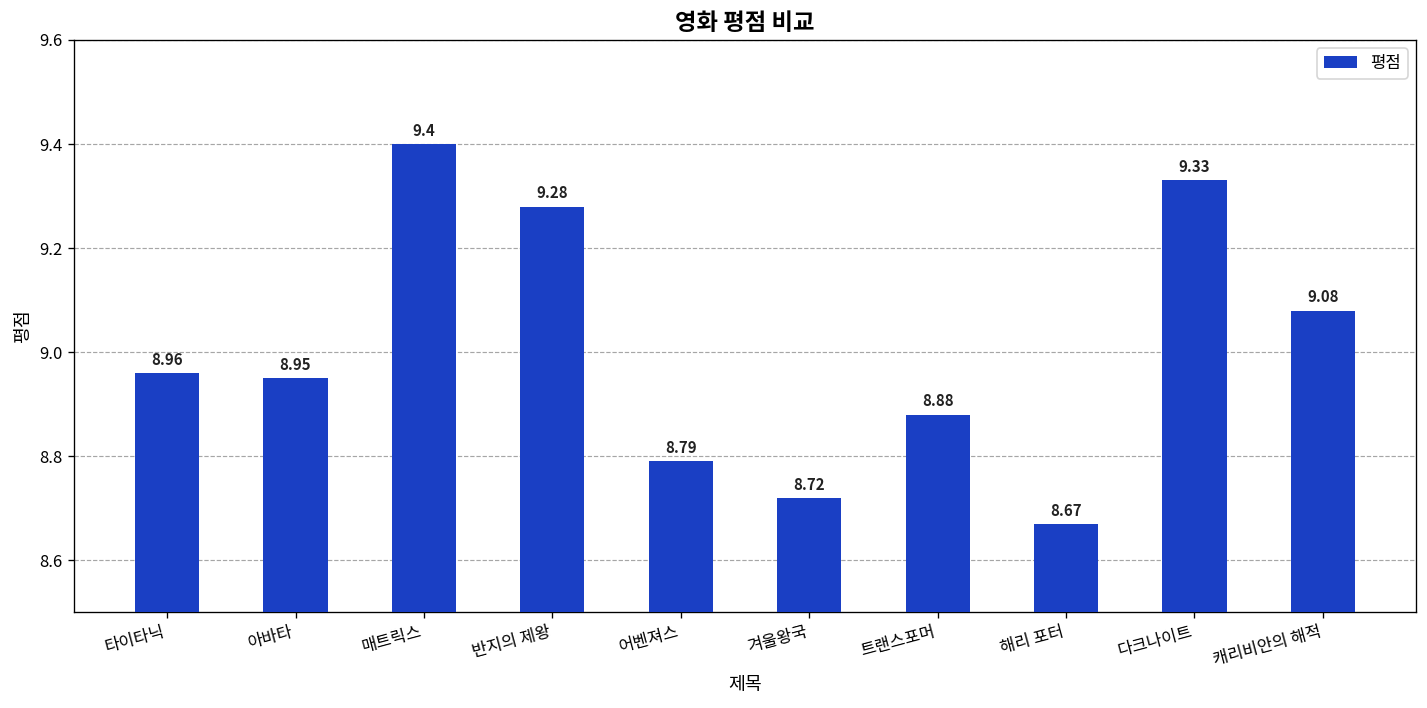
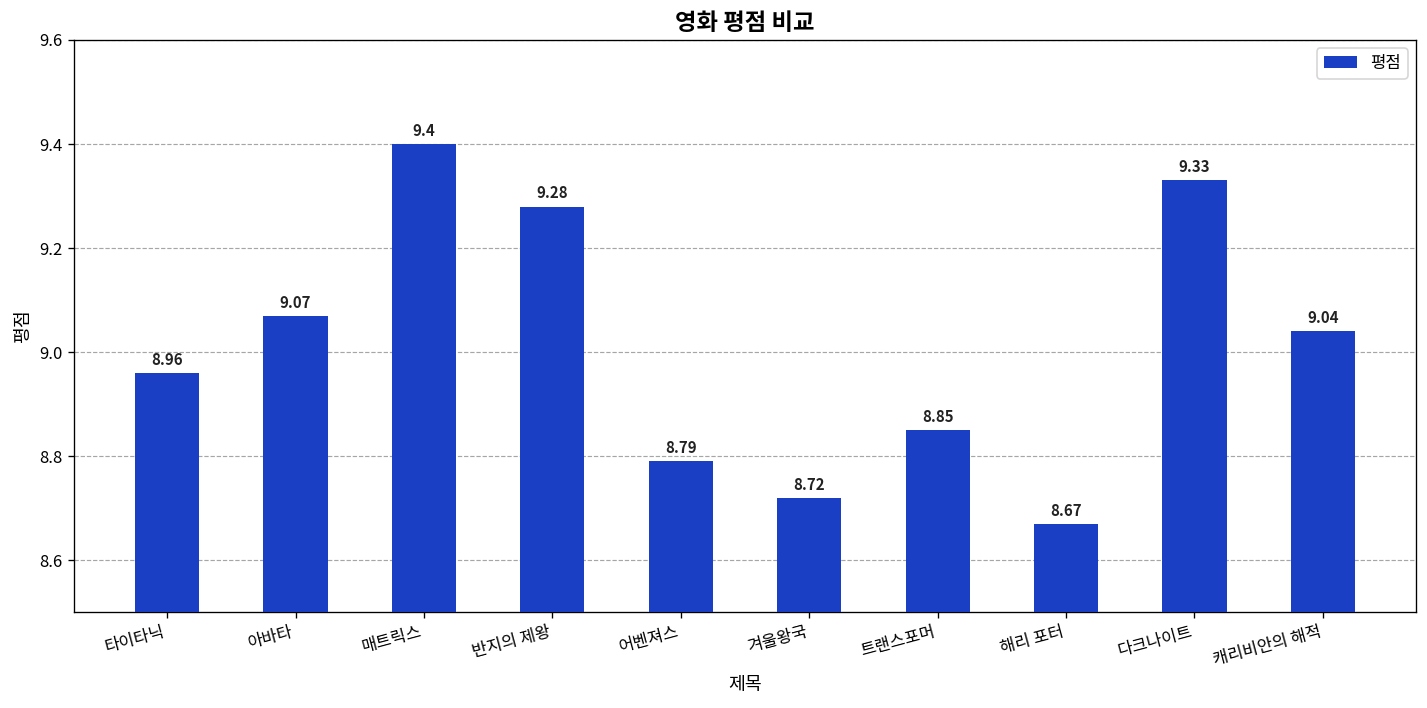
  {
    "타이타닉": 8.96,
-   "아바타": 8.95,
+   "아바타": 9.07,
    "매트릭스": 9.4,
    "반지의 제왕": 9.28,
    "어벤져스": 8.79,
    "겨울왕국": 8.72,
-   "트랜스포머": 8.88,
+   "트랜스포머": 8.85,
    "해리 포터": 8.67,
    "다크나이트": 9.33,
-   "캐리비안의 해적": 9.08
+   "캐리비안의 해적": 9.04
  }
